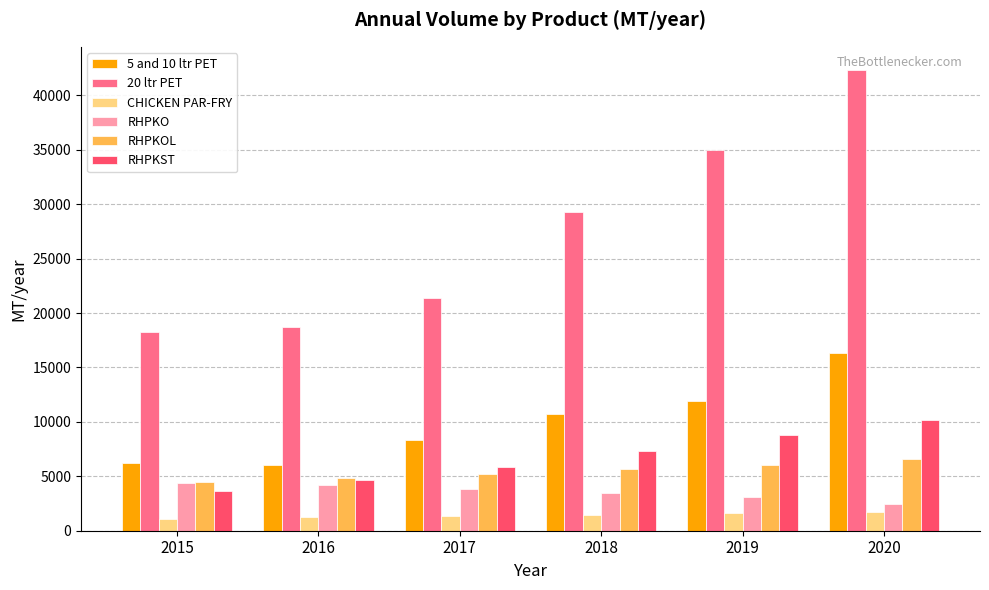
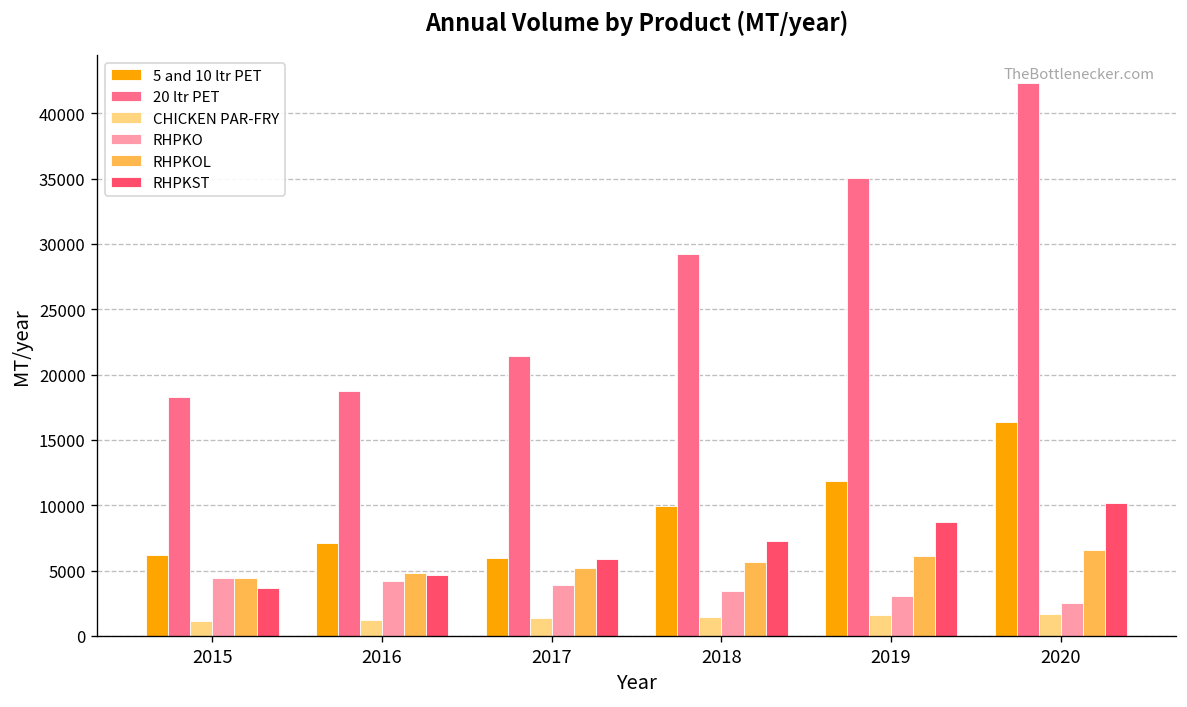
  {
    "5 and 10 ltr PET": {
      "2015": 6200,
-     "2016": 6100,
-     "2017": 8300,
-     "2018": 10800,
+     "2016": 7100,
+     "2017": 5900,
+     "2018": 9900,
      "2019": 11900,
      "2020": 16300
    }
  }
